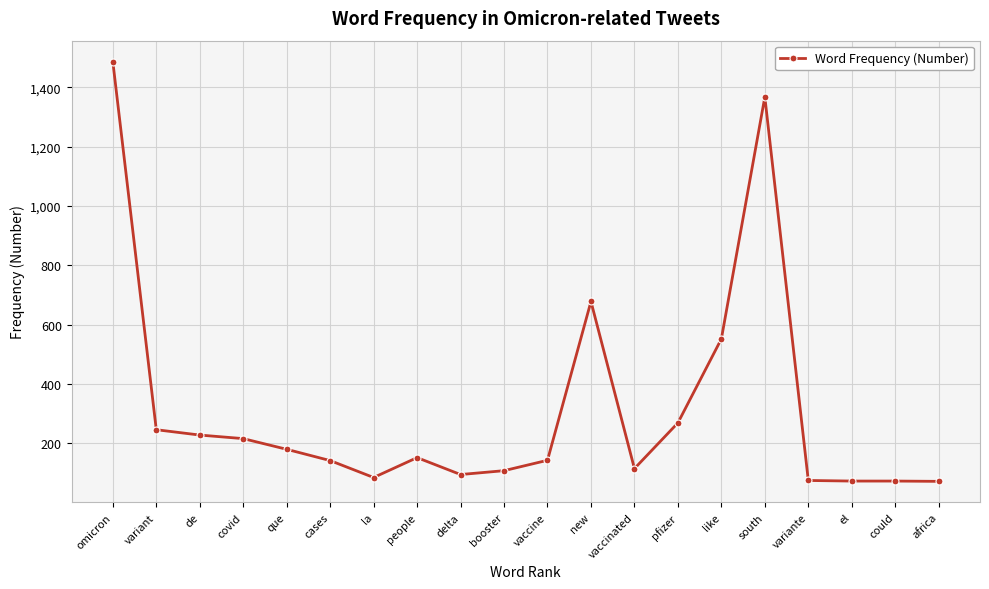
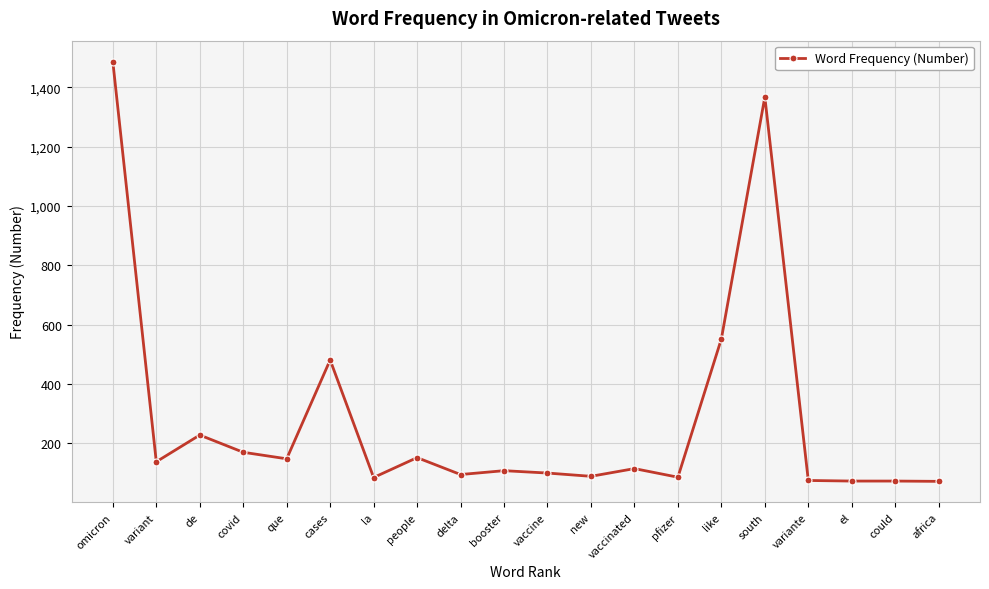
  {
    "omicron": "1,490",
-   "variant": "250",
+   "variant": "140",
    "de": "230",
-   "covid": "220",
-   "que": "180",
-   "cases": "140",
+   "covid": "170",
+   "que": "150",
+   "cases": "480",
    "la": "90",
    "people": "150",
    "delta": "100",
    "booster": "110",
-   "vaccine": "140",
-   "new": "680",
+   "vaccine": "100",
+   "new": "90",
    "vaccinated": "120",
-   "pfizer": "270",
+   "pfizer": "90",
    "like": "550",
    "south": "1,370",
    "variante": "80",
    "el": "70",
    "could": "70",
    "africa": "70"
  }
